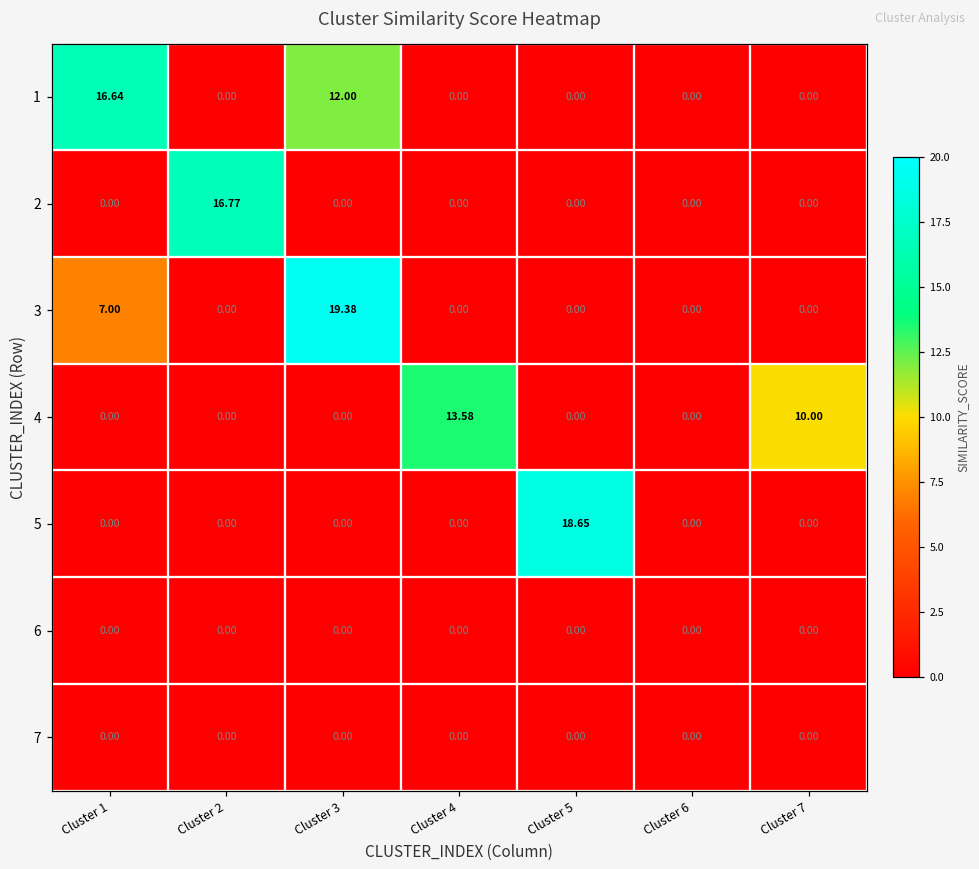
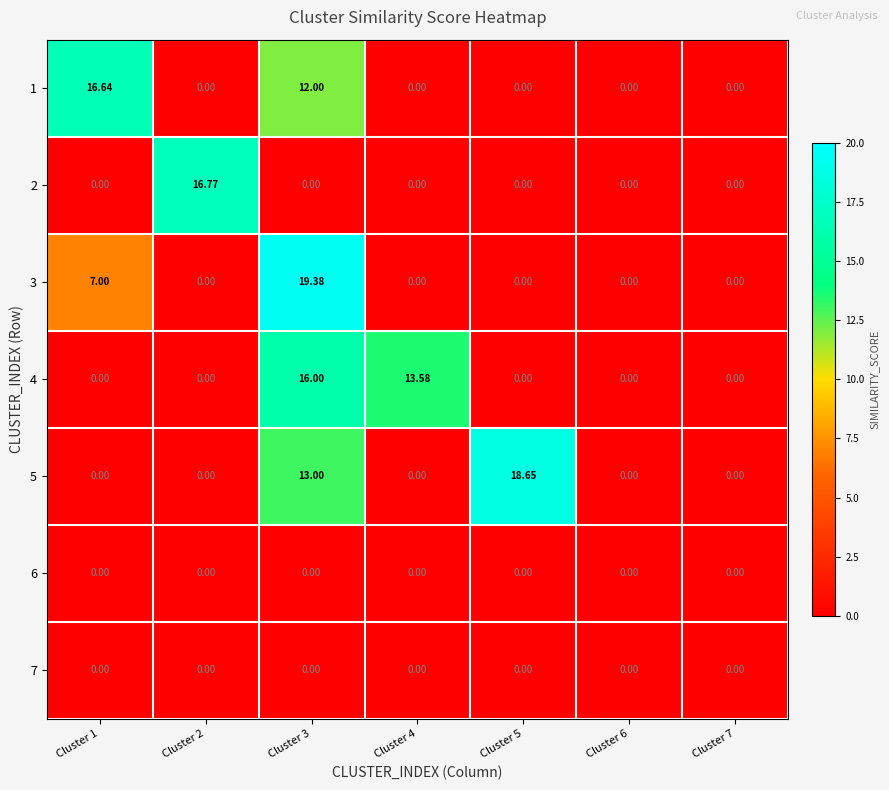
  {
    "1": {
      "Cluster 1": 16.64,
      "Cluster 2": 0.00,
      "Cluster 3": 12.00,
      "Cluster 4": 0.00,
      "Cluster 5": 0.00,
      "Cluster 6": 0.00,
      "Cluster 7": 0.00
    },
    "2": {
      "Cluster 1": 0.00,
      "Cluster 2": 16.77,
      "Cluster 3": 0.00,
      "Cluster 4": 0.00,
      "Cluster 5": 0.00,
      "Cluster 6": 0.00,
      "Cluster 7": 0.00
    },
    "3": {
      "Cluster 1": 7.00,
      "Cluster 2": 0.00,
      "Cluster 3": 19.38,
      "Cluster 4": 0.00,
      "Cluster 5": 0.00,
      "Cluster 6": 0.00,
      "Cluster 7": 0.00
    },
    "4": {
      "Cluster 1": 0.00,
      "Cluster 2": 0.00,
-     "Cluster 3": 0.00,
+     "Cluster 3": 16.00,
      "Cluster 4": 13.58,
      "Cluster 5": 0.00,
      "Cluster 6": 0.00,
-     "Cluster 7": 10.00
+     "Cluster 7": 0.00
    },
    "5": {
      "Cluster 1": 0.00,
      "Cluster 2": 0.00,
-     "Cluster 3": 0.00,
+     "Cluster 3": 13.00,
      "Cluster 4": 0.00,
      "Cluster 5": 18.65,
      "Cluster 6": 0.00,
      "Cluster 7": 0.00
    },
    "6": {
      "Cluster 1": 0.00,
      "Cluster 2": 0.00,
      "Cluster 3": 0.00,
      "Cluster 4": 0.00,
      "Cluster 5": 0.00,
      "Cluster 6": 0.00,
      "Cluster 7": 0.00
    },
    "7": {
      "Cluster 1": 0.00,
      "Cluster 2": 0.00,
      "Cluster 3": 0.00,
      "Cluster 4": 0.00,
      "Cluster 5": 0.00,
      "Cluster 6": 0.00,
      "Cluster 7": 0.00
    }
  }
